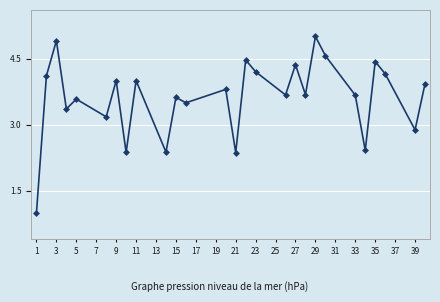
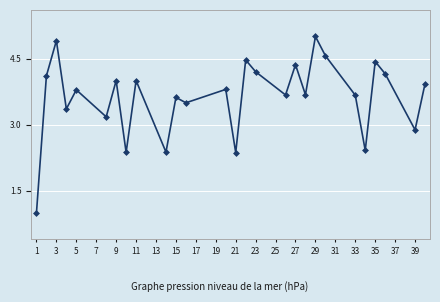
  {
-   "5": 3.6,
+   "5": 3.8,
    "11": 4.0,
    "23": 4.2
  }
